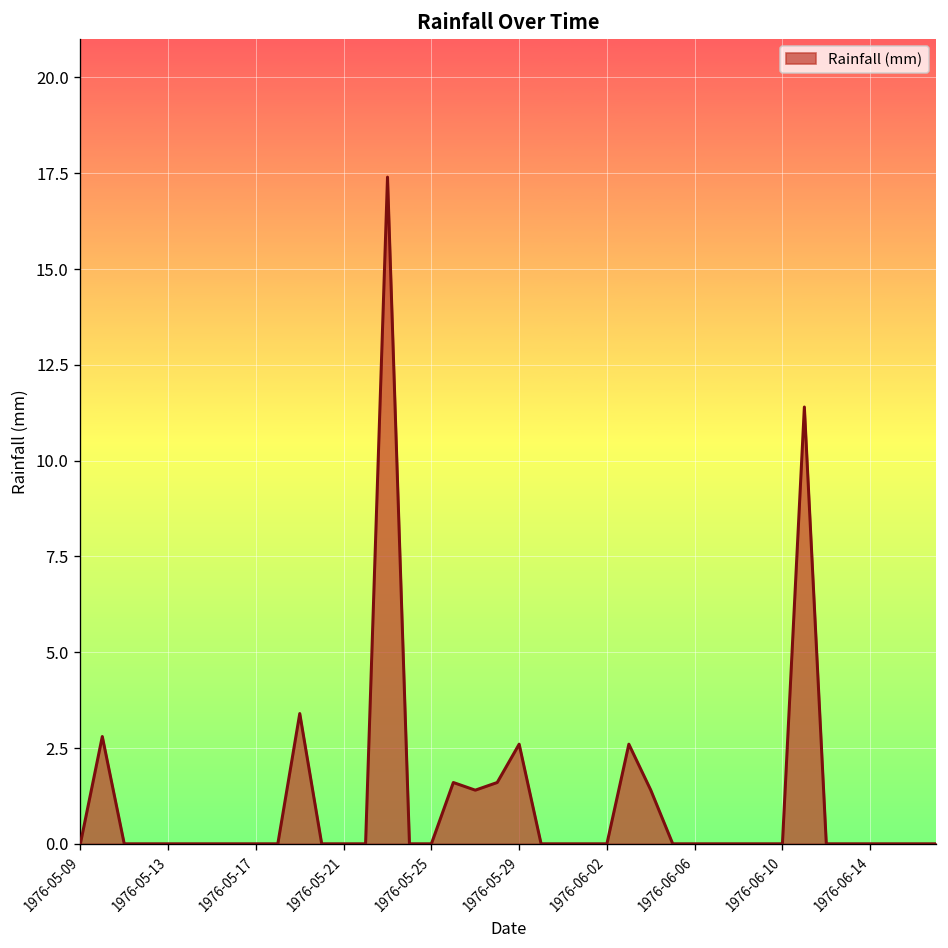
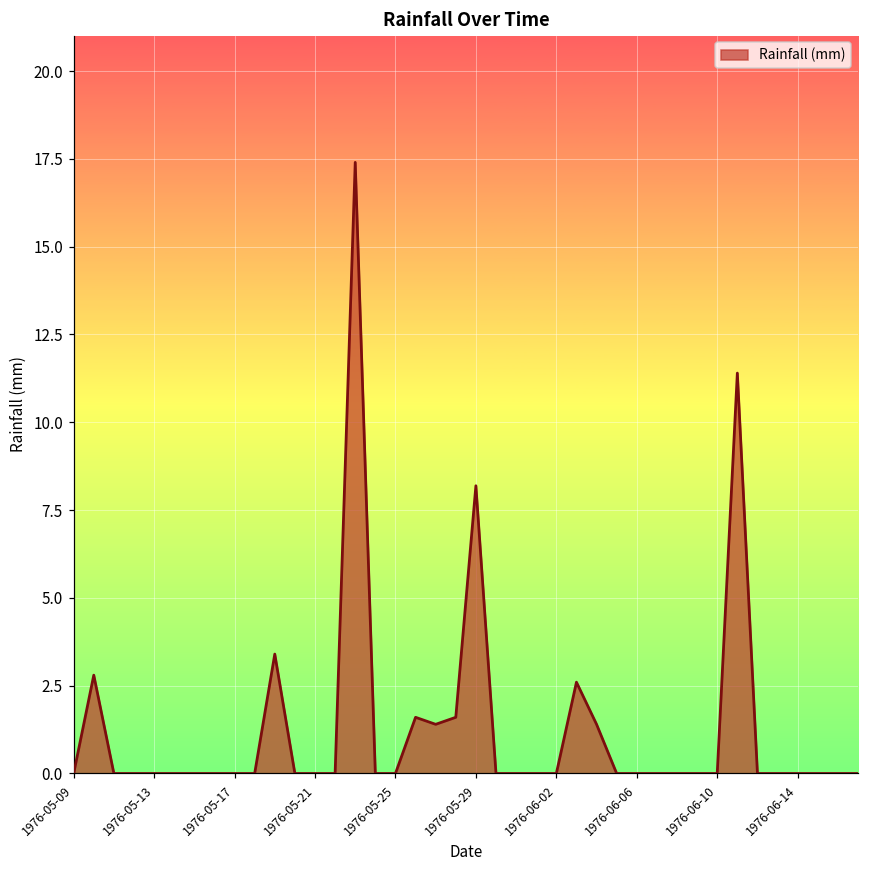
  {
    "1976-05-09": 0.0,
    "1976-05-13": 0.0,
    "1976-05-17": 0.0,
    "1976-05-21": 0.0,
    "1976-05-25": 0.0,
-   "1976-05-29": 2.6,
+   "1976-05-29": 8.2,
    "1976-06-02": 0.0,
    "1976-06-06": 0.0,
    "1976-06-10": 0.0,
    "1976-06-14": 0.0
  }
